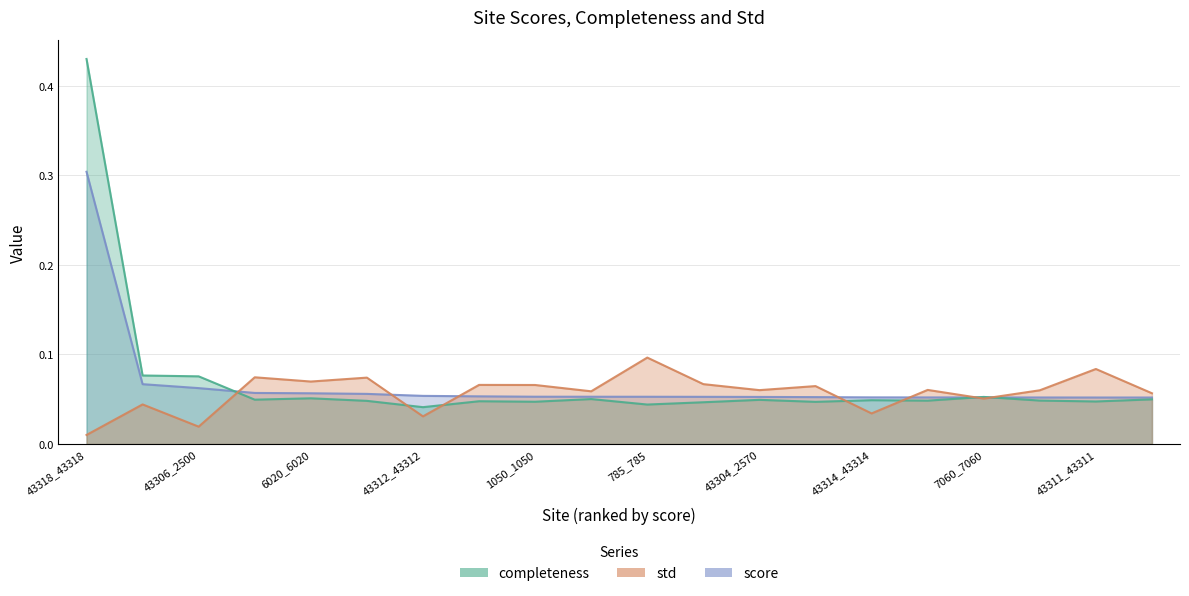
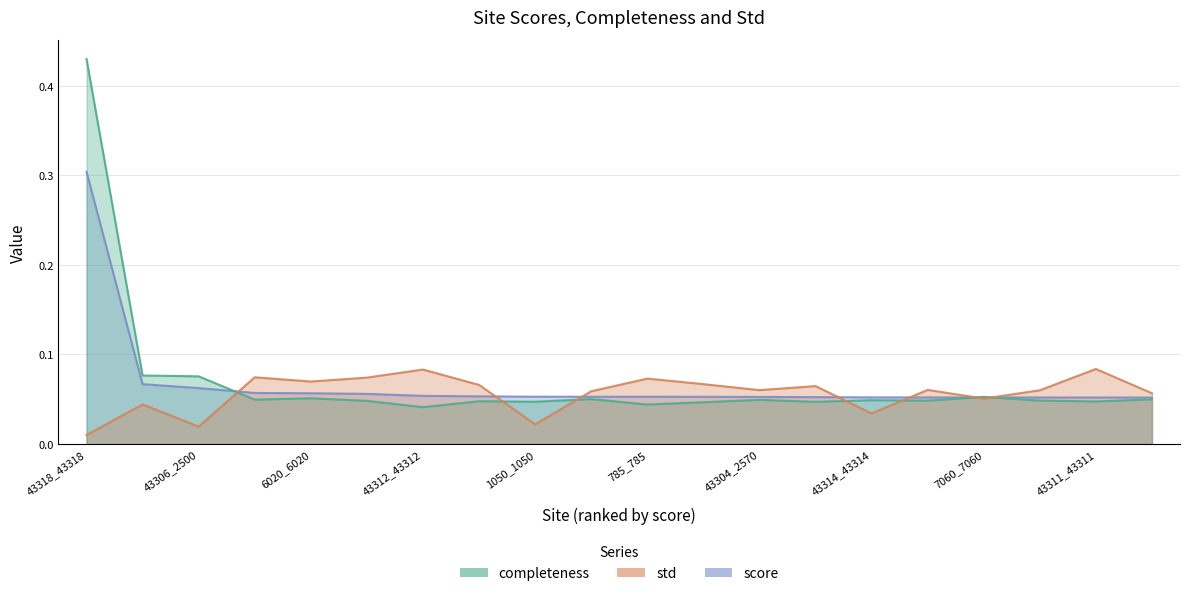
  {
    "std": {
      "43318_43318": 0.01,
      "43306_2500": 0.02,
      "6020_6020": 0.07,
-     "43312_43312": 0.03,
-     "1050_1050": 0.07,
-     "785_785": 0.10,
+     "43312_43312": 0.08,
+     "1050_1050": 0.02,
+     "785_785": 0.07,
      "43304_2570": 0.06,
      "43314_43314": 0.03,
      "43311_43311": 0.08
    }
  }
